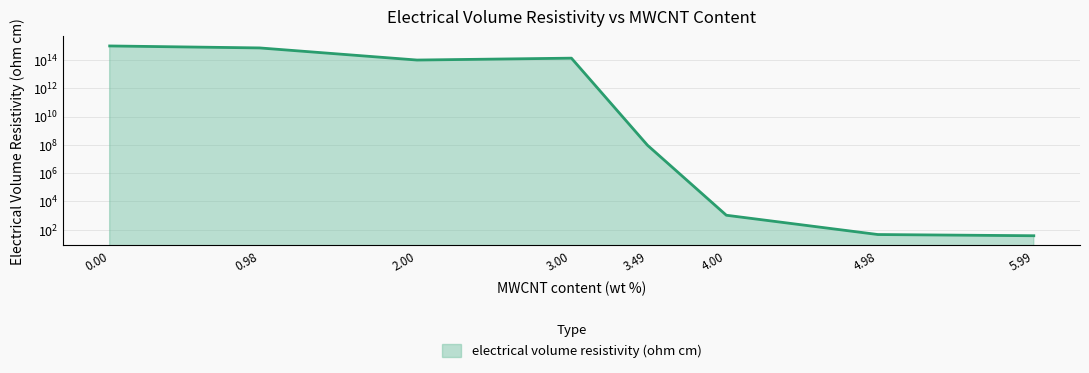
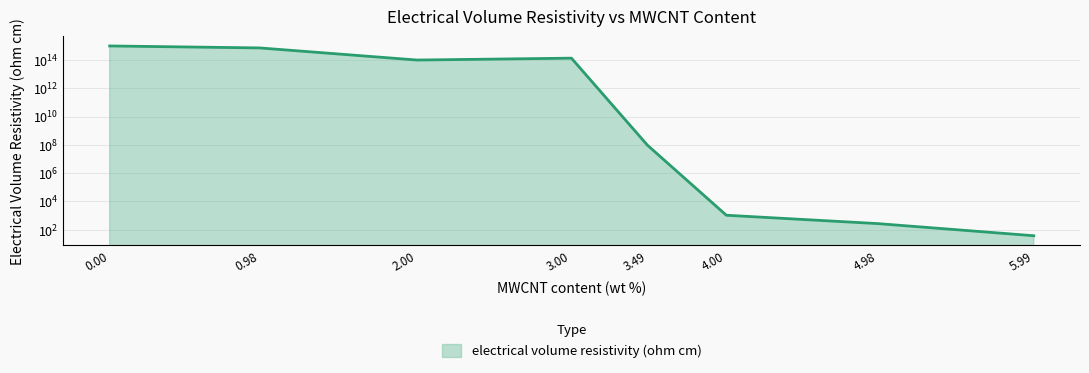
  {
    "0.00": 1000000000000000,
    "0.98": 1000000000000000,
    "2.00": 100000000000000,
    "3.00": 100000000000000,
    "3.49": 100000000,
    "4.00": 1000,
-   "4.98": 50,
+   "4.98": 300,
    "5.99": 40
  }
